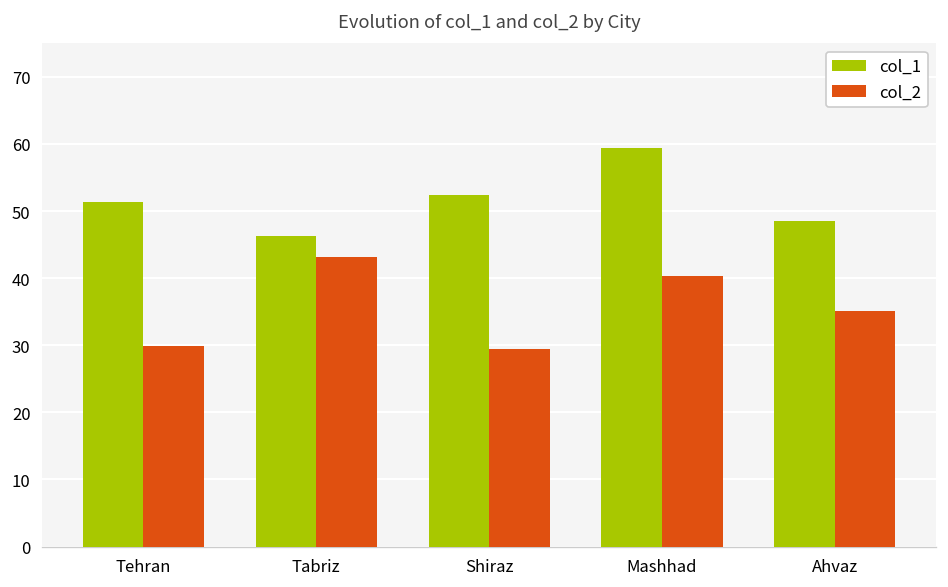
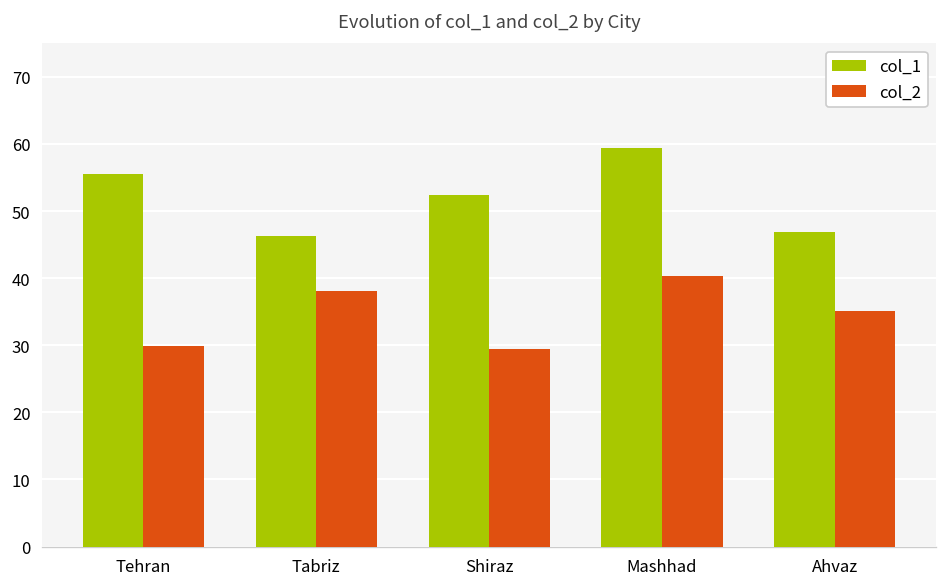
  {
    "col_1": {
-     "Tehran": 51,
+     "Tehran": 56,
      "Tabriz": 46,
      "Shiraz": 52,
      "Mashhad": 59,
-     "Ahvaz": 48
+     "Ahvaz": 47
    },
    "col_2": {
      "Tehran": 30,
-     "Tabriz": 43,
+     "Tabriz": 38,
      "Shiraz": 29,
      "Mashhad": 40,
      "Ahvaz": 35
    }
  }
